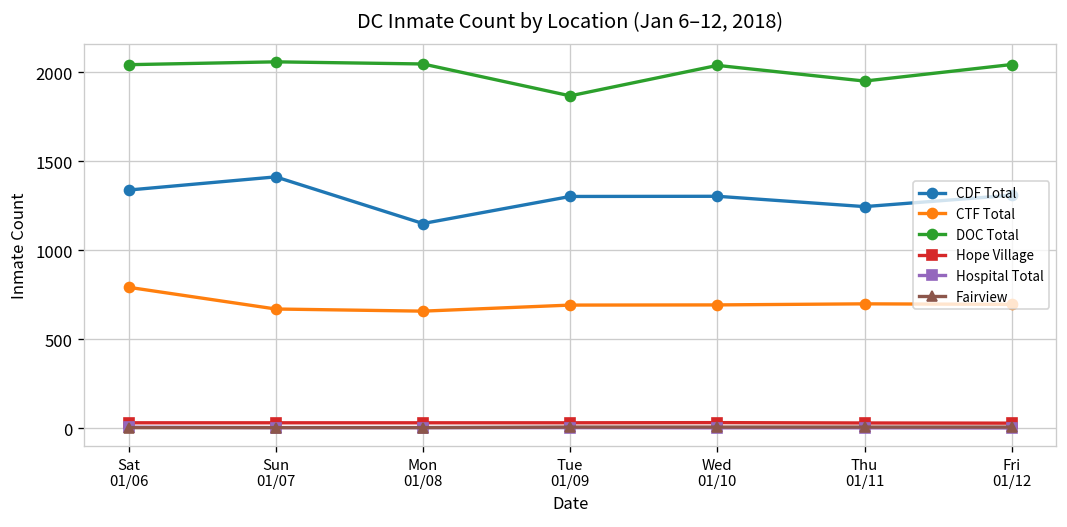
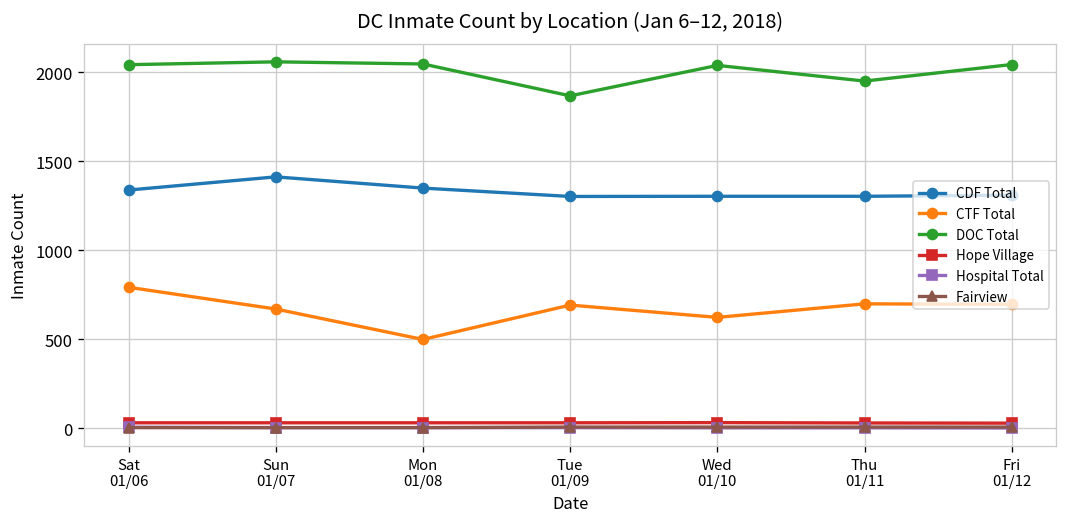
  {
    "CDF Total": {
      "Sat 01/06": 1340,
      "Sun 01/07": 1410,
-     "Mon 01/08": 1150,
+     "Mon 01/08": 1350,
      "Tue 01/09": 1300,
      "Wed 01/10": 1300,
-     "Thu 01/11": 1250
+     "Thu 01/11": 1300
    },
    "CTF Total": {
      "Sat 01/06": 790,
      "Sun 01/07": 670,
-     "Mon 01/08": 660,
+     "Mon 01/08": 500,
      "Tue 01/09": 690,
-     "Wed 01/10": 690,
+     "Wed 01/10": 620,
      "Thu 01/11": 700,
      "Fri 01/12": 700
    },
    "DOC Total": {
      "Sat 01/06": 2040,
      "Sun 01/07": 2060,
      "Mon 01/08": 2050,
      "Tue 01/09": 1870,
      "Wed 01/10": 2040,
      "Thu 01/11": 1950,
      "Fri 01/12": 2040
    },
    "Hope Village": {
      "Sat 01/06": 30,
      "Sun 01/07": 30,
      "Mon 01/08": 30,
      "Tue 01/09": 30,
      "Wed 01/10": 30,
      "Thu 01/11": 30,
      "Fri 01/12": 30
    }
  }
